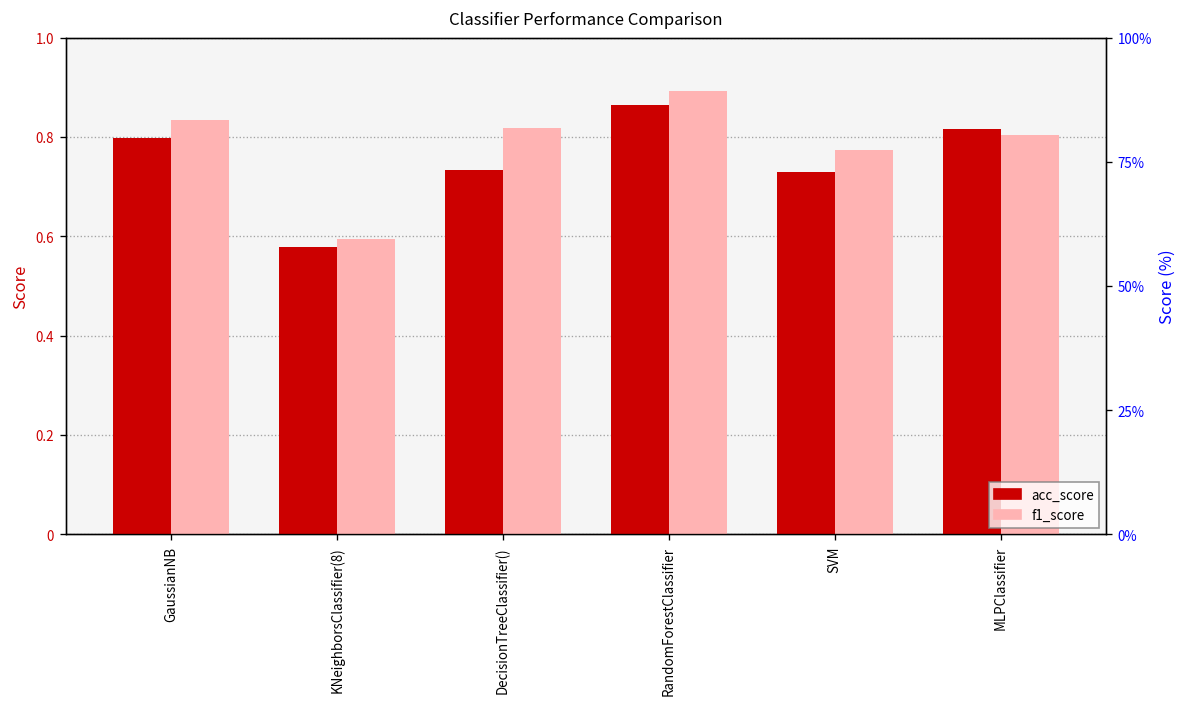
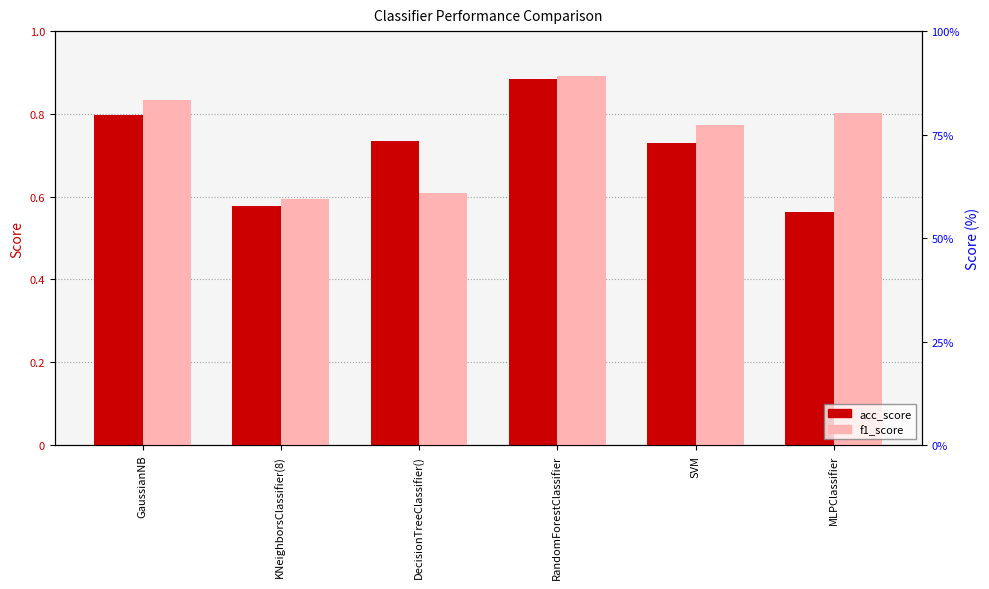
  {
    "acc_score": {
      "GaussianNB": 0.80,
      "KNeighborsClassifier(8)": 0.58,
      "DecisionTreeClassifier()": 0.73,
-     "RandomForestClassifier": 0.86,
+     "RandomForestClassifier": 0.88,
      "SVM": 0.73,
-     "MLPClassifier": 0.82
+     "MLPClassifier": 0.56
    },
    "f1_score": {
      "GaussianNB": 0.83,
      "KNeighborsClassifier(8)": 0.59,
-     "DecisionTreeClassifier()": 0.82,
+     "DecisionTreeClassifier()": 0.61,
      "RandomForestClassifier": 0.89,
      "SVM": 0.77,
      "MLPClassifier": 0.80
    }
  }
